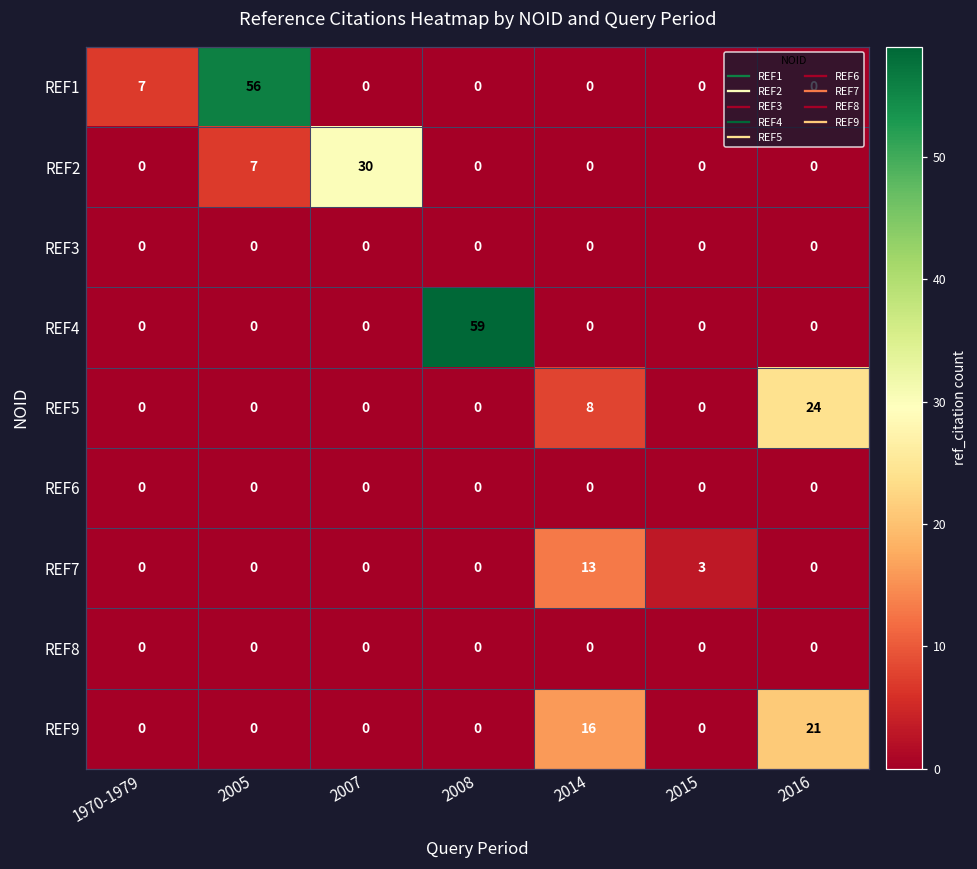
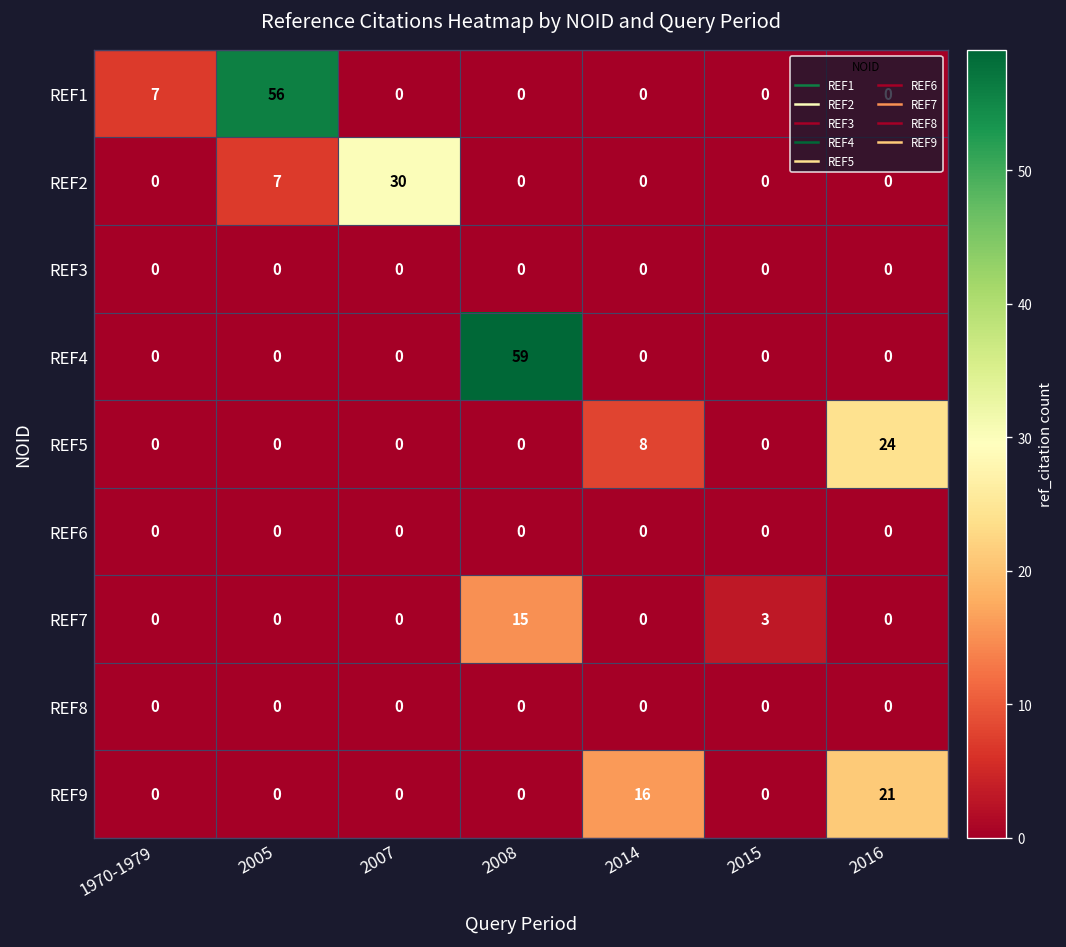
  {
    "REF1": {
      "1970-1979": 7,
      "2005": 56,
      "2007": 0,
      "2008": 0,
      "2014": 0,
      "2015": 0
    },
    "REF2": {
      "1970-1979": 0,
      "2005": 7,
      "2007": 30,
      "2008": 0,
      "2014": 0,
      "2015": 0,
      "2016": 0
    },
    "REF3": {
      "1970-1979": 0,
      "2005": 0,
      "2007": 0,
      "2008": 0,
      "2014": 0,
      "2015": 0,
      "2016": 0
    },
    "REF4": {
      "1970-1979": 0,
      "2005": 0,
      "2007": 0,
      "2008": 59,
      "2014": 0,
      "2015": 0,
      "2016": 0
    },
    "REF5": {
      "1970-1979": 0,
      "2005": 0,
      "2007": 0,
      "2008": 0,
      "2014": 8,
      "2015": 0,
      "2016": 24
    },
    "REF6": {
      "1970-1979": 0,
      "2005": 0,
      "2007": 0,
      "2008": 0,
      "2014": 0,
      "2015": 0,
      "2016": 0
    },
    "REF7": {
      "1970-1979": 0,
      "2005": 0,
      "2007": 0,
-     "2008": 0,
-     "2014": 13,
+     "2008": 15,
+     "2014": 0,
      "2015": 3,
      "2016": 0
    },
    "REF8": {
      "1970-1979": 0,
      "2005": 0,
      "2007": 0,
      "2008": 0,
      "2014": 0,
      "2015": 0,
      "2016": 0
    },
    "REF9": {
      "1970-1979": 0,
      "2005": 0,
      "2007": 0,
      "2008": 0,
      "2014": 16,
      "2015": 0,
      "2016": 21
    }
  }
